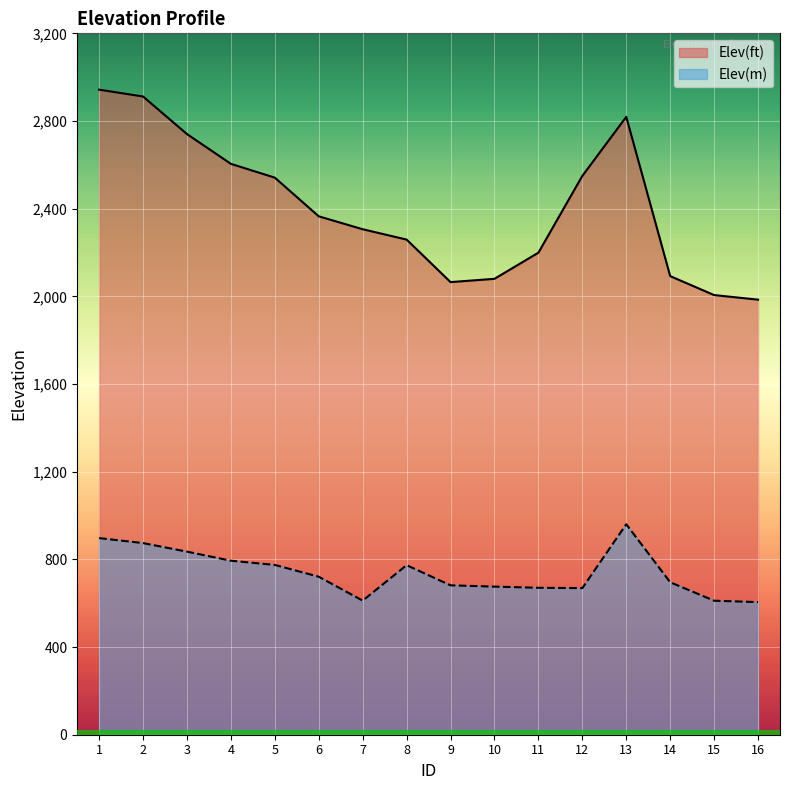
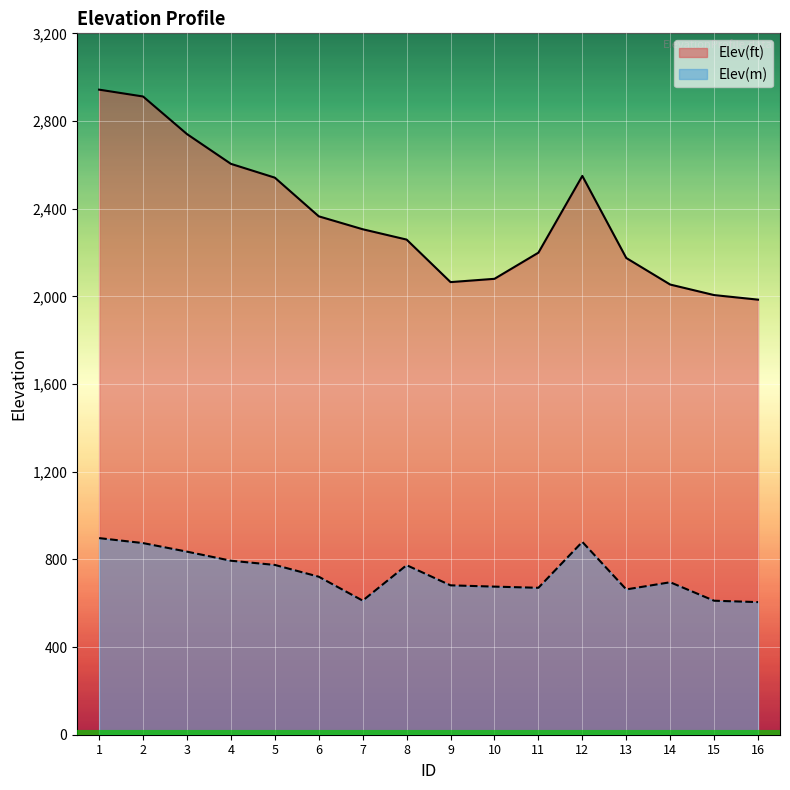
  {
    "Elev(ft)": {
      "1": "2,940",
      "2": "2,910",
      "3": "2,740",
      "4": "2,600",
      "5": "2,540",
      "6": "2,370",
      "7": "2,310",
      "8": "2,260",
      "9": "2,060",
      "10": "2,080",
      "11": "2,200",
      "12": "2,550",
-     "13": "2,820",
-     "14": "2,090",
+     "13": "2,180",
+     "14": "2,050",
      "15": "2,010",
      "16": "1,980"
    },
    "Elev(m)": {
      "1": "900",
      "2": "870",
      "3": "840",
      "4": "790",
      "5": "770",
      "6": "720",
      "7": "610",
      "8": "770",
      "9": "680",
      "10": "680",
      "11": "670",
-     "12": "670",
-     "13": "960",
+     "12": "880",
+     "13": "660",
      "14": "700",
      "15": "610",
      "16": "610"
    }
  }
